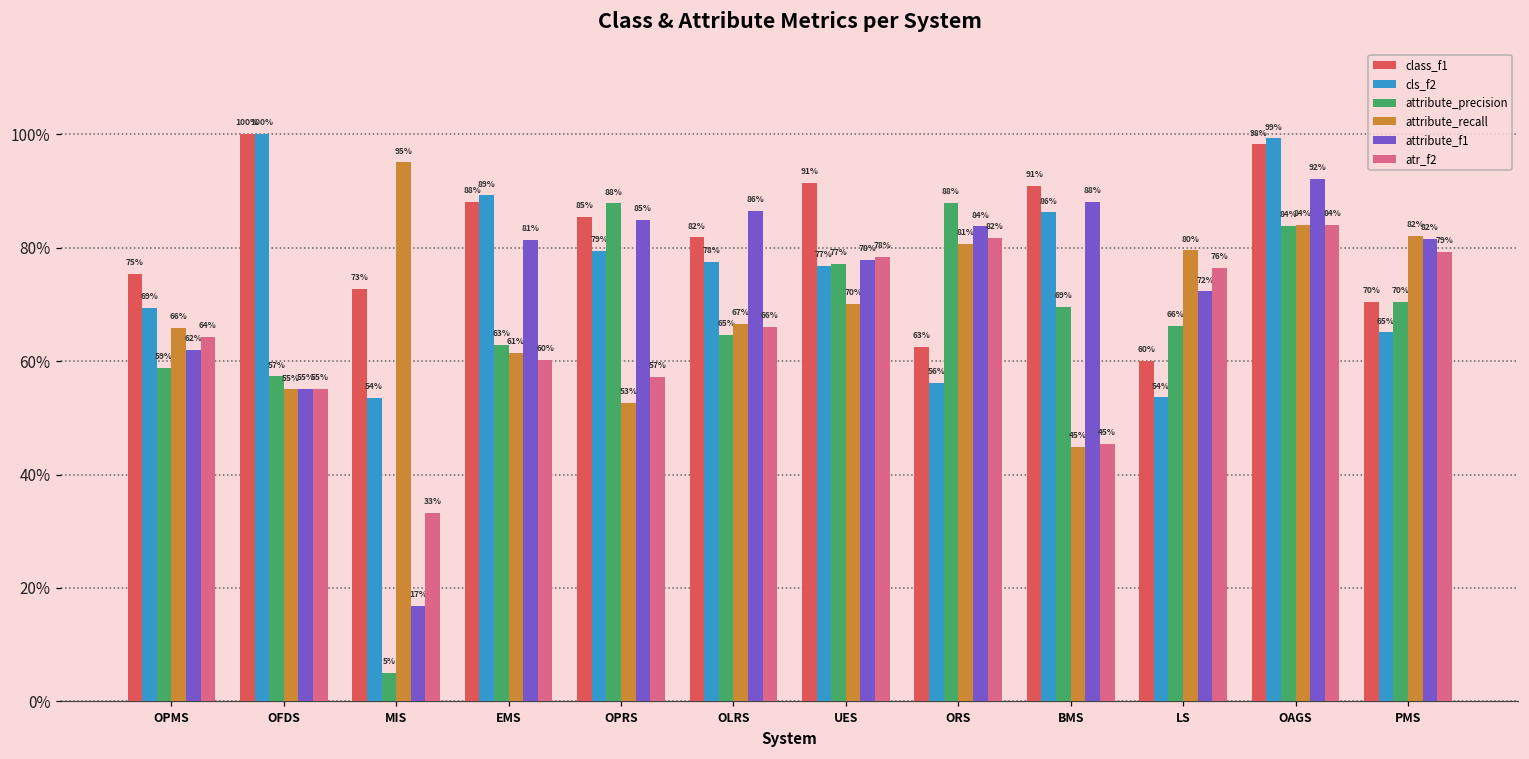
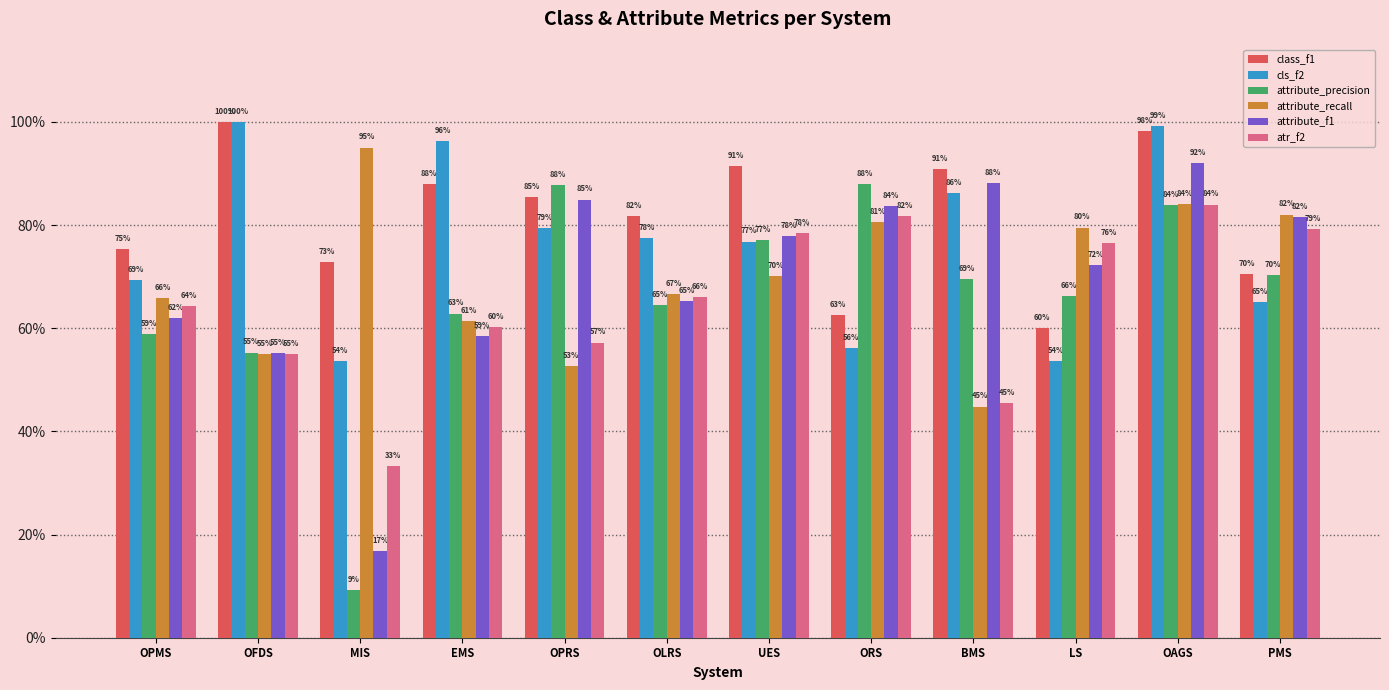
  {
    "cls_f2": {
      "OPMS": "69%",
      "MIS": "54%",
-     "EMS": "89%",
+     "EMS": "96%",
      "OPRS": "79%",
      "OLRS": "78%",
      "ORS": "56%",
      "BMS": "86%",
      "LS": "54%",
      "OAGS": "99%",
      "PMS": "65%"
    },
    "attribute_precision": {
      "OPMS": "59%",
-     "OFDS": "57%",
-     "MIS": "5%",
+     "OFDS": "55%",
+     "MIS": "9%",
      "EMS": "63%",
      "OPRS": "88%",
      "OLRS": "65%",
      "ORS": "88%",
      "BMS": "69%",
      "LS": "66%",
      "PMS": "70%"
    },
    "attribute_recall": {
      "OPMS": "66%",
      "MIS": "95%",
      "EMS": "61%",
      "OPRS": "53%",
      "OLRS": "67%",
      "UES": "70%",
      "ORS": "81%",
      "BMS": "45%",
      "LS": "80%",
      "PMS": "82%"
    },
    "attribute_f1": {
      "OPMS": "62%",
      "MIS": "17%",
-     "EMS": "81%",
+     "EMS": "59%",
      "OPRS": "85%",
-     "OLRS": "86%",
+     "OLRS": "65%",
      "UES": "78%",
      "ORS": "84%",
      "BMS": "88%",
      "LS": "72%",
      "OAGS": "92%",
      "PMS": "82%"
    }
  }
